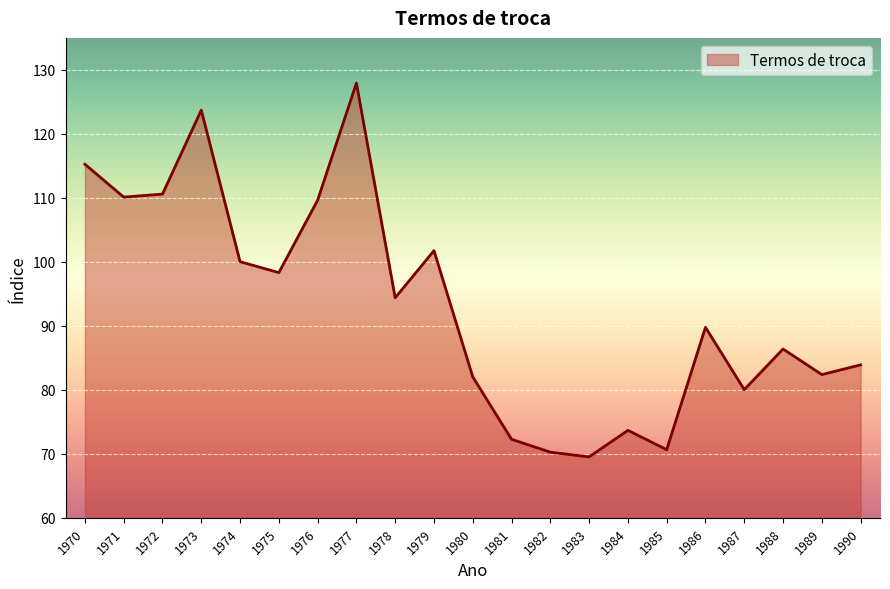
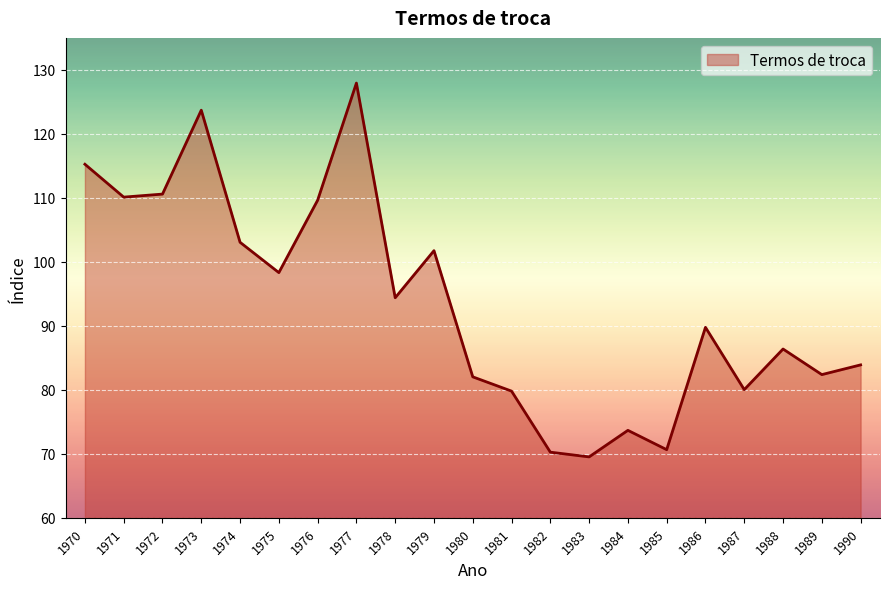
  {
    "1970": 115,
    "1971": 110,
    "1972": 111,
    "1973": 124,
-   "1974": 100,
+   "1974": 103,
    "1975": 98,
    "1976": 110,
    "1977": 128,
    "1978": 94,
    "1979": 102,
    "1980": 82,
-   "1981": 72,
+   "1981": 80,
    "1982": 70,
    "1983": 70,
    "1984": 74,
    "1985": 71,
    "1986": 90,
    "1987": 80,
    "1988": 86,
    "1989": 82,
    "1990": 84
  }
